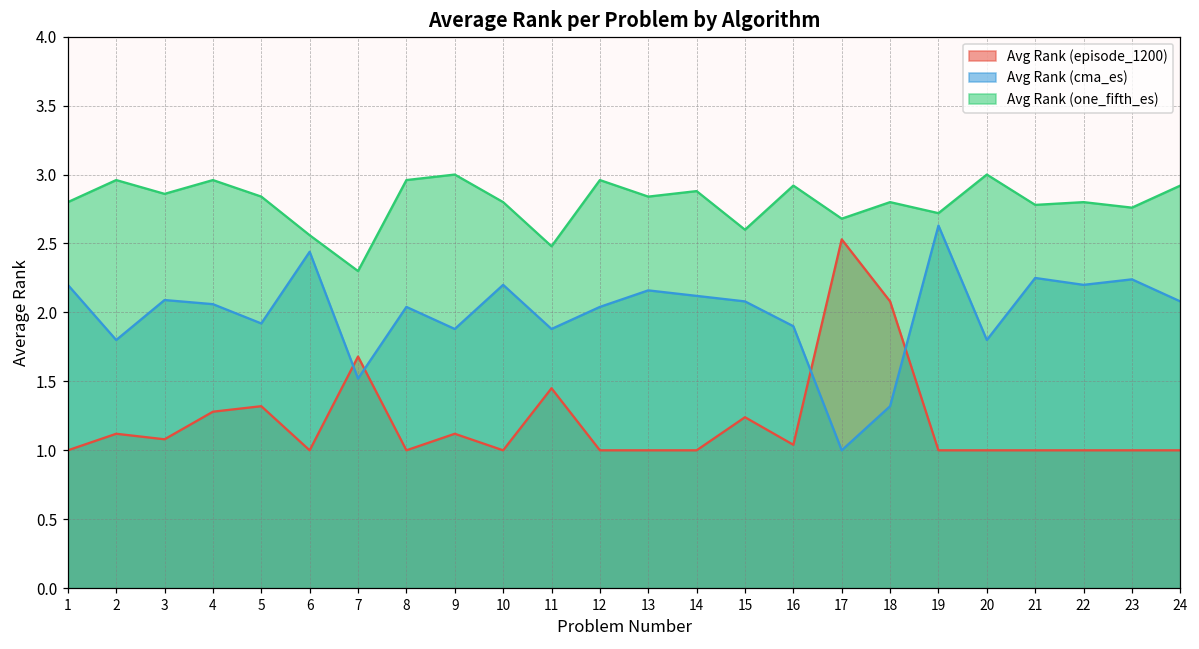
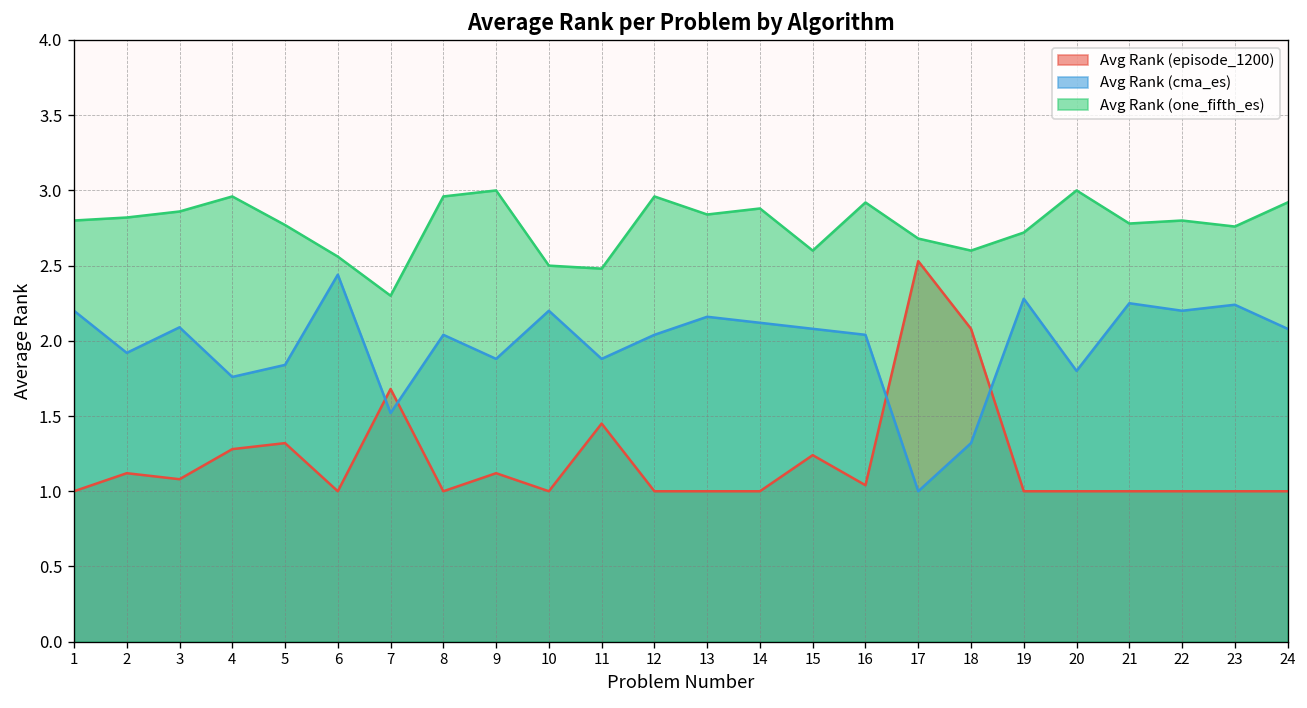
  {
    "Avg Rank (episode_1200)": {
      "1": 1.00,
      "2": 1.12,
      "3": 1.08,
      "4": 1.28,
      "5": 1.32,
      "6": 1.00,
      "7": 1.68,
      "8": 1.00,
      "9": 1.12,
      "10": 1.00,
      "11": 1.45,
      "12": 1.00,
      "13": 1.00,
      "14": 1.00,
      "15": 1.24,
      "16": 1.04,
      "17": 2.53,
      "18": 2.08,
      "19": 1.00,
      "20": 1.00,
      "21": 1.00,
      "22": 1.00,
      "23": 1.00,
      "24": 1.00
    },
    "Avg Rank (cma_es)": {
      "1": 2.20,
-     "2": 1.80,
+     "2": 1.92,
      "3": 2.09,
-     "4": 2.06,
-     "5": 1.92,
+     "4": 1.76,
+     "5": 1.84,
      "6": 2.44,
      "7": 1.52,
      "8": 2.04,
      "9": 1.88,
      "10": 2.20,
      "11": 1.88,
      "12": 2.04,
      "13": 2.16,
      "14": 2.12,
      "15": 2.08,
-     "16": 1.90,
+     "16": 2.04,
      "17": 1.00,
      "18": 1.32,
-     "19": 2.63,
+     "19": 2.28,
      "20": 1.80,
      "21": 2.25,
      "22": 2.20,
      "23": 2.24,
      "24": 2.08
    },
    "Avg Rank (one_fifth_es)": {
      "1": 2.80,
-     "2": 2.96,
+     "2": 2.82,
      "3": 2.86,
      "4": 2.96,
-     "5": 2.84,
+     "5": 2.77,
      "6": 2.56,
      "7": 2.30,
      "8": 2.96,
      "9": 3.00,
-     "10": 2.8,
+     "10": 2.5,
      "11": 2.48,
      "12": 2.96,
      "13": 2.84,
      "14": 2.88,
      "15": 2.60,
      "16": 2.92,
      "17": 2.68,
-     "18": 2.8,
+     "18": 2.6,
      "19": 2.72,
      "20": 3.00,
      "21": 2.78,
      "22": 2.80,
      "23": 2.76,
      "24": 2.92
    }
  }
